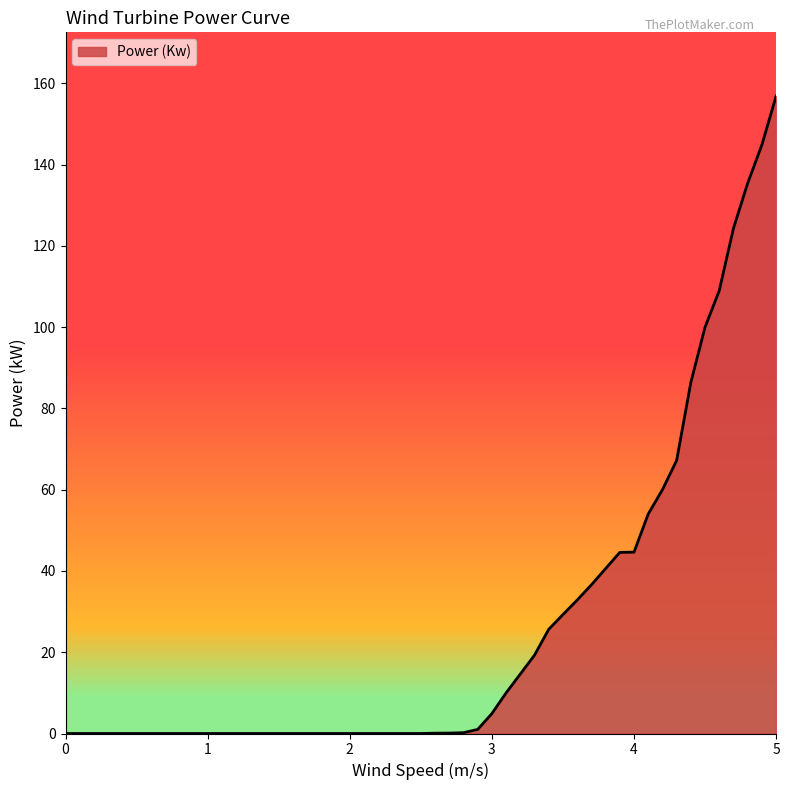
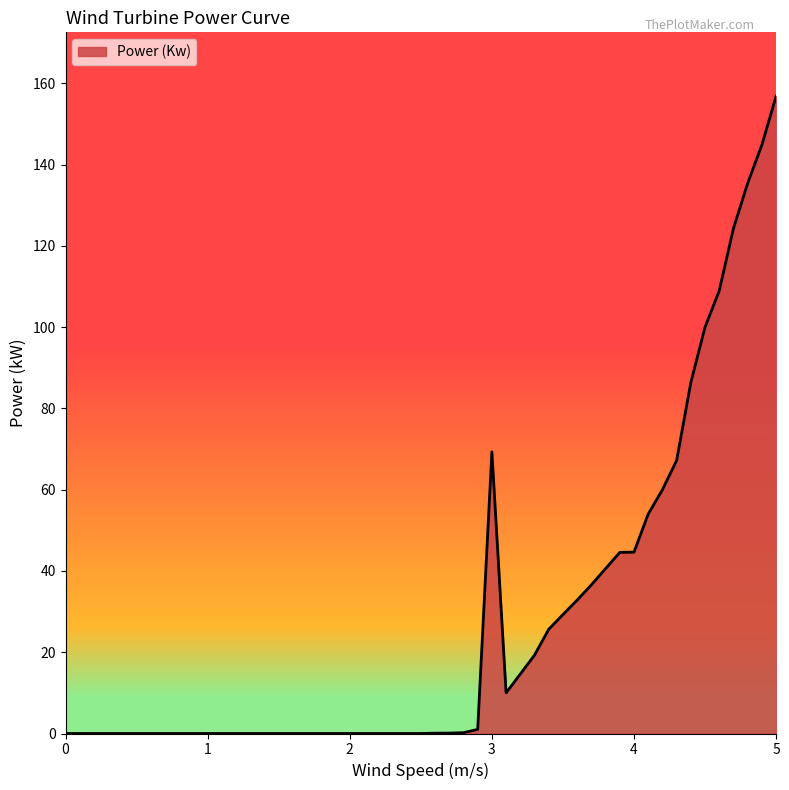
  {
    "0": 0,
    "2": 0,
-   "3": 5,
+   "3": 69,
    "4": 45,
    "5": 157
  }
